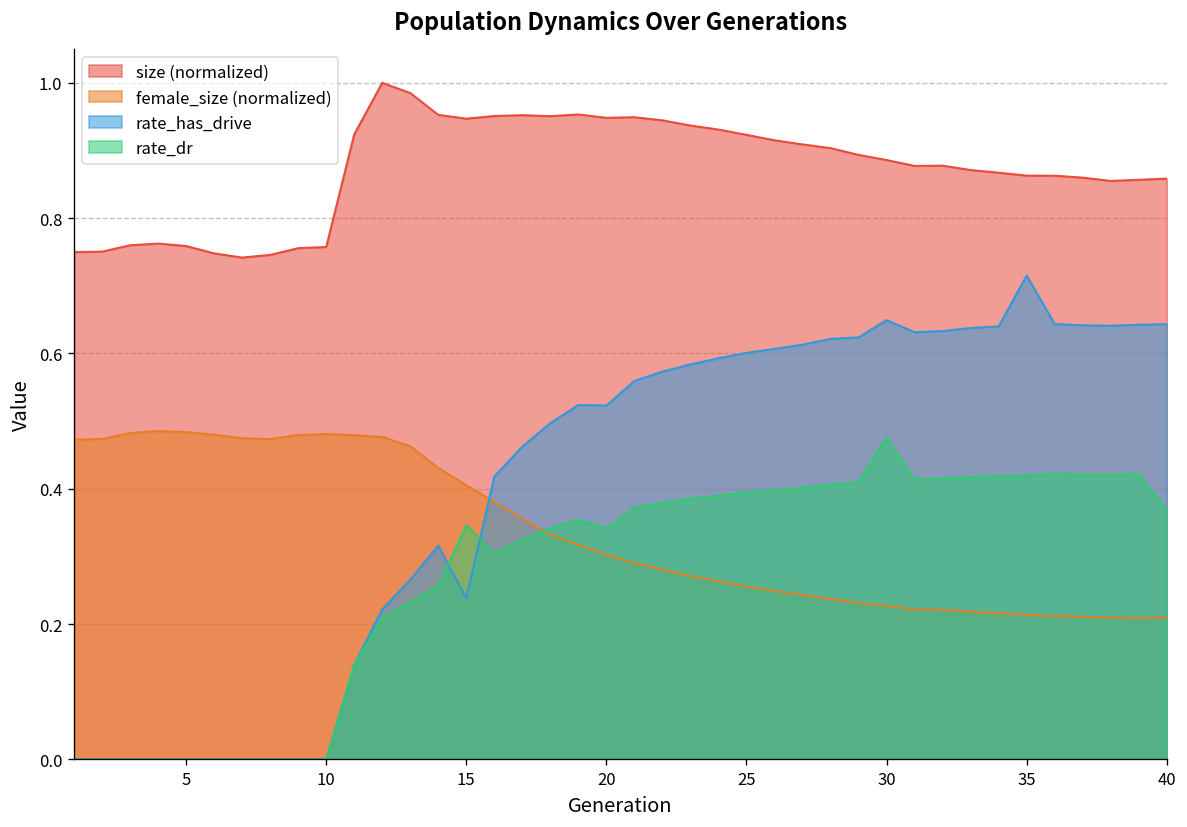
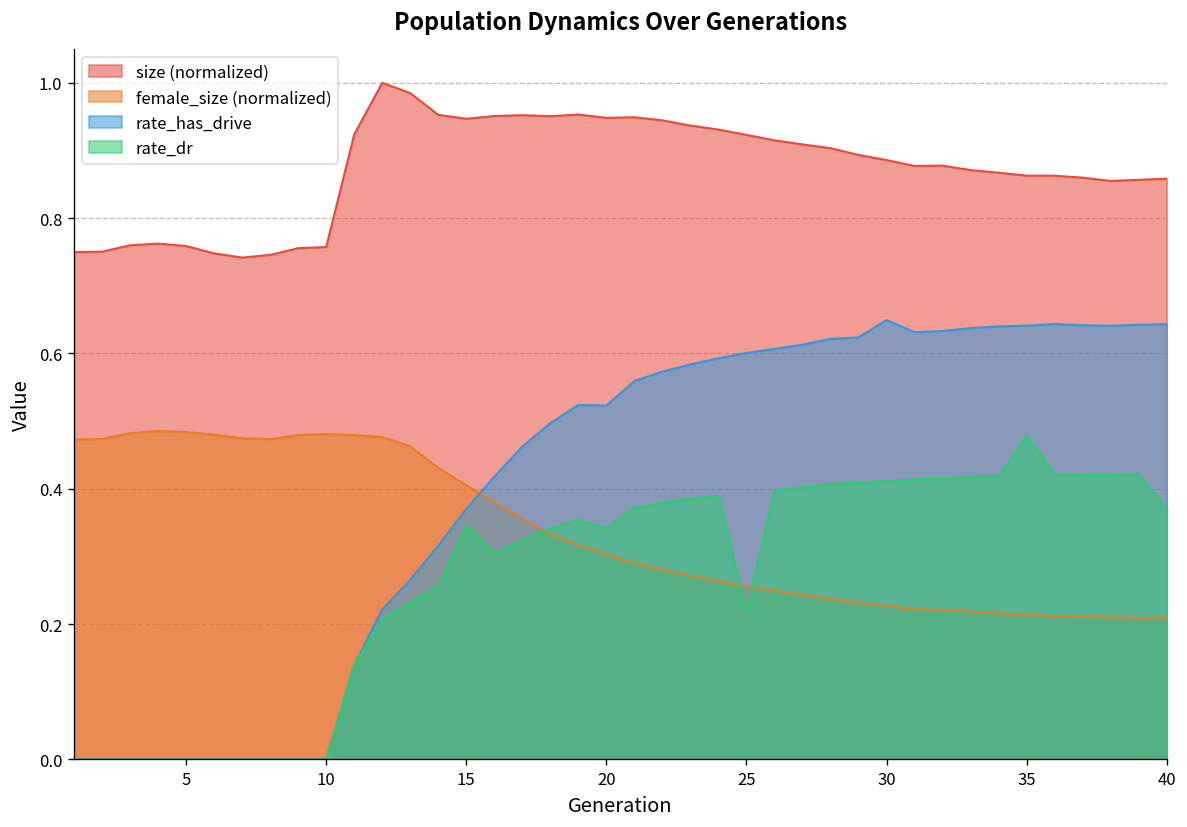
  {
    "rate_has_drive": {
-     "15": 0.24,
+     "15": 0.37,
      "20": 0.52,
      "25": 0.60,
      "30": 0.65,
-     "35": 0.72,
+     "35": 0.64,
      "40": 0.64
    },
    "rate_dr": {
      "15": 0.35,
      "20": 0.34,
-     "25": 0.39,
-     "30": 0.48,
-     "35": 0.42,
+     "25": 0.22,
+     "30": 0.41,
+     "35": 0.48,
      "40": 0.37
    }
  }
